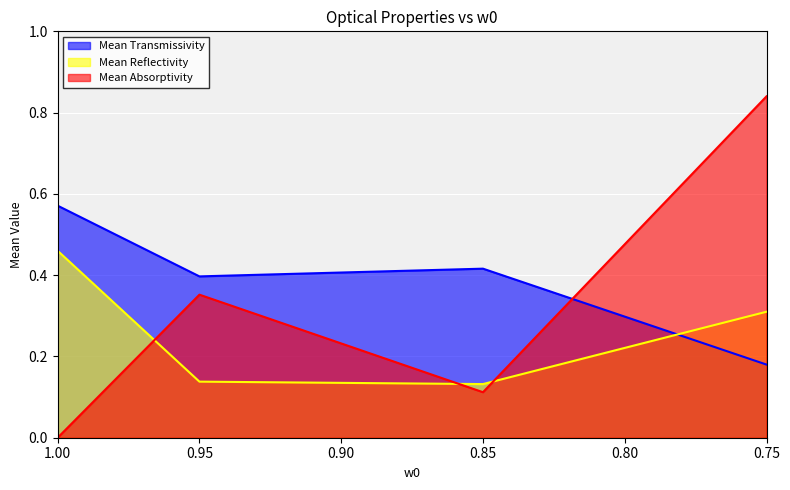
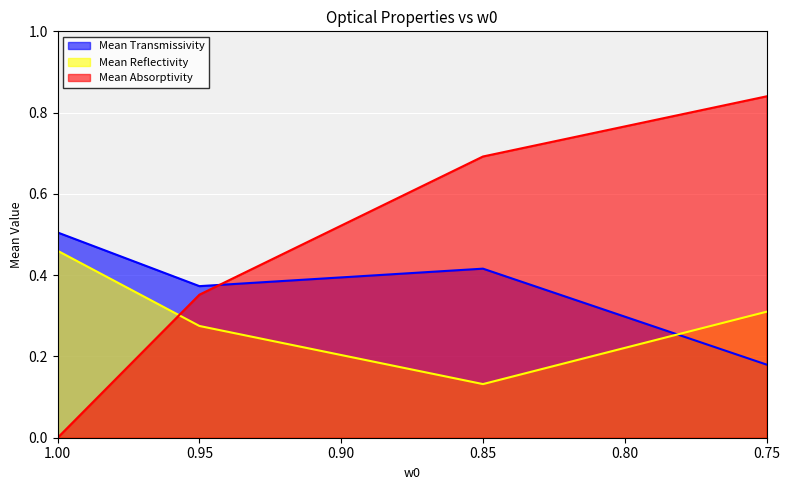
  {
    "Mean Transmissivity": {
-     "1.00": 0.57,
-     "0.95": 0.40,
+     "1.00": 0.51,
+     "0.95": 0.37,
      "0.85": 0.42,
      "0.75": 0.18
    },
    "Mean Reflectivity": {
      "1.00": 0.46,
-     "0.95": 0.14,
+     "0.95": 0.28,
      "0.85": 0.13,
      "0.75": 0.31
    },
    "Mean Absorptivity": {
      "1.00": 0.00,
      "0.95": 0.35,
-     "0.85": 0.11,
+     "0.85": 0.69,
      "0.75": 0.84
    }
  }
